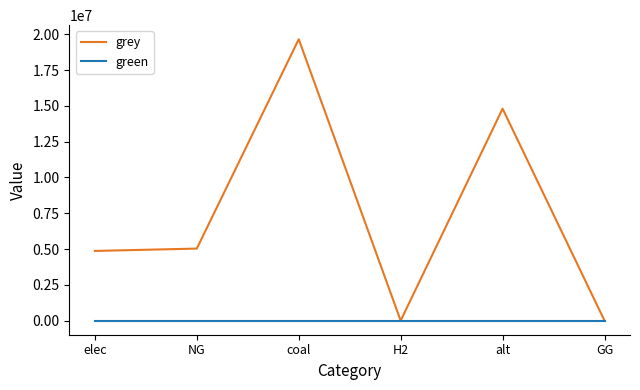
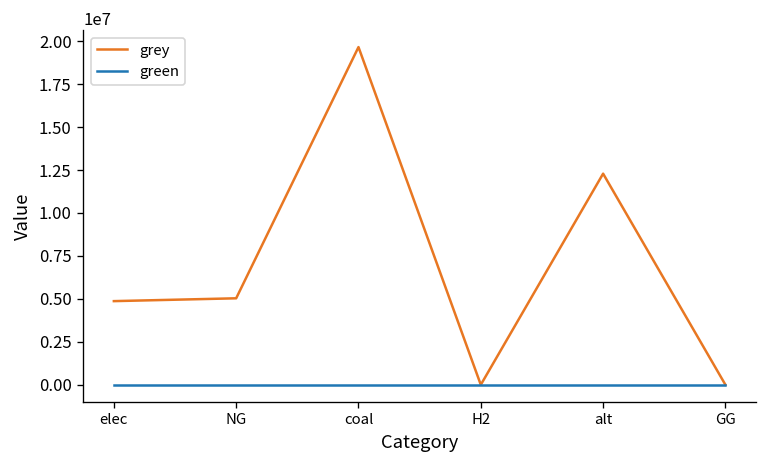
  {
    "grey": {
      "elec": 4900000,
      "NG": 5000000,
      "coal": 19700000,
-     "alt": 14800000
+     "alt": 12300000
    },
    "green": {
      "elec": 0,
      "NG": 0,
      "coal": 0,
      "alt": 0
    }
  }
